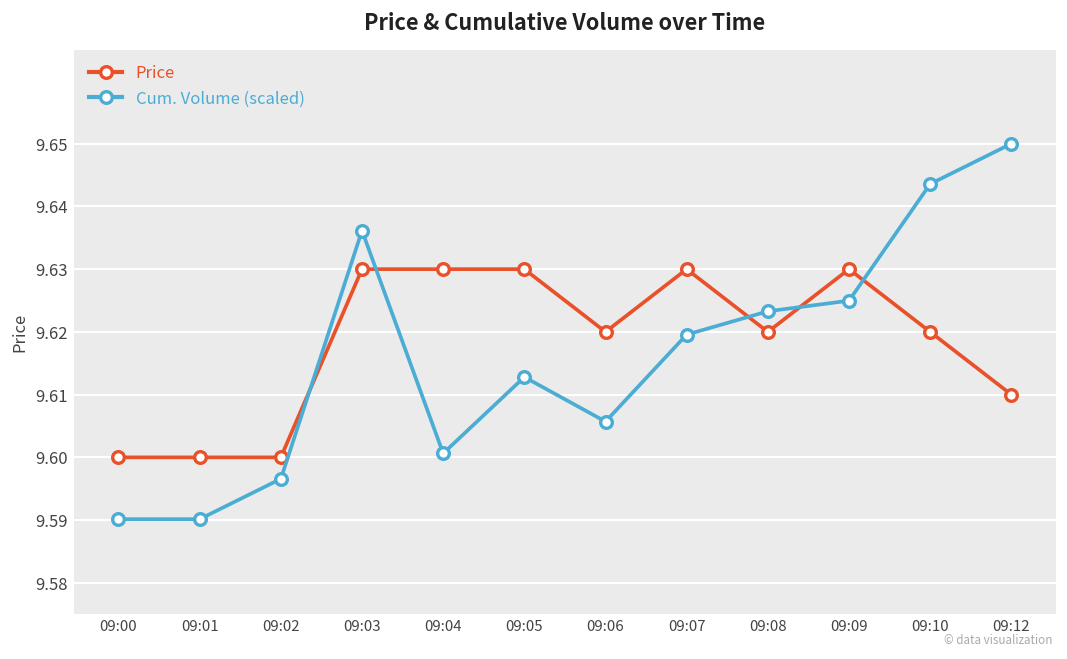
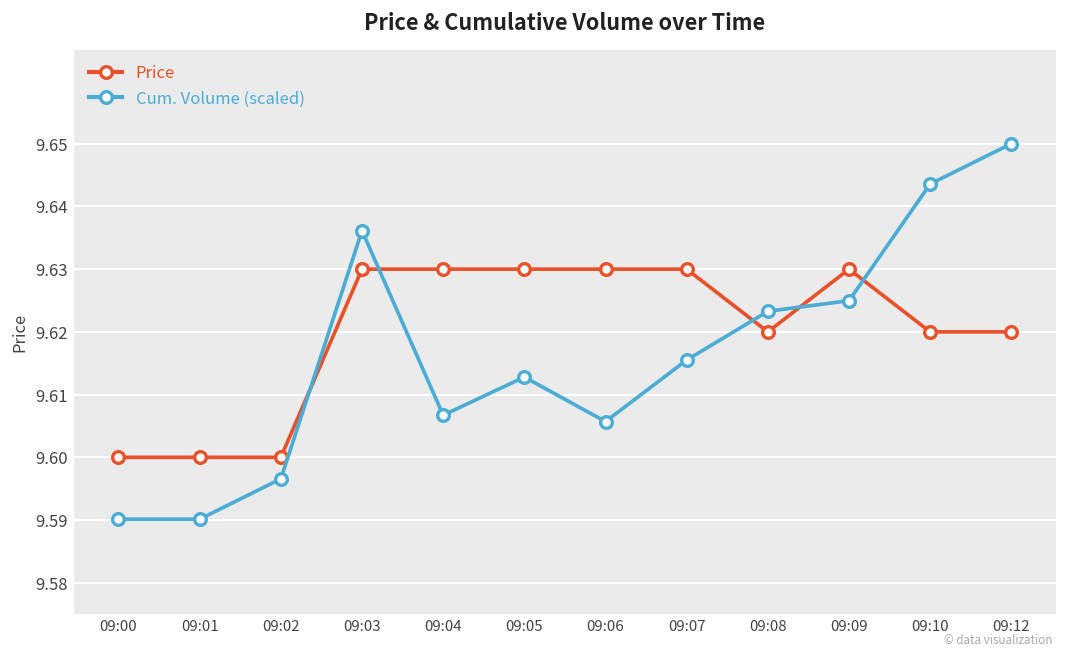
  {
    "Price": {
      "09:00": 9.60,
      "09:01": 9.60,
      "09:02": 9.60,
      "09:03": 9.63,
      "09:04": 9.63,
      "09:05": 9.63,
-     "09:06": 9.62,
+     "09:06": 9.63,
      "09:07": 9.63,
      "09:08": 9.62,
      "09:09": 9.63,
      "09:10": 9.62,
-     "09:12": 9.61
+     "09:12": 9.62
    },
    "Cum. Volume (scaled)": {
      "09:00": 9.590,
      "09:01": 9.590,
      "09:02": 9.597,
      "09:03": 9.636,
-     "09:04": 9.601,
+     "09:04": 9.607,
      "09:05": 9.613,
      "09:06": 9.606,
-     "09:07": 9.620,
+     "09:07": 9.616,
      "09:08": 9.623,
      "09:09": 9.625,
      "09:10": 9.644,
      "09:12": 9.650
    }
  }
